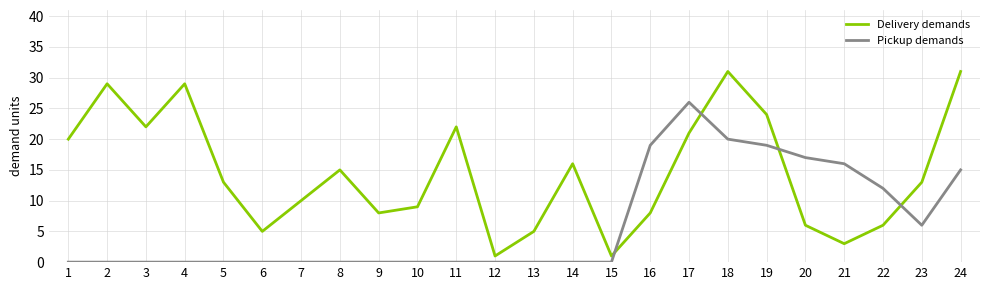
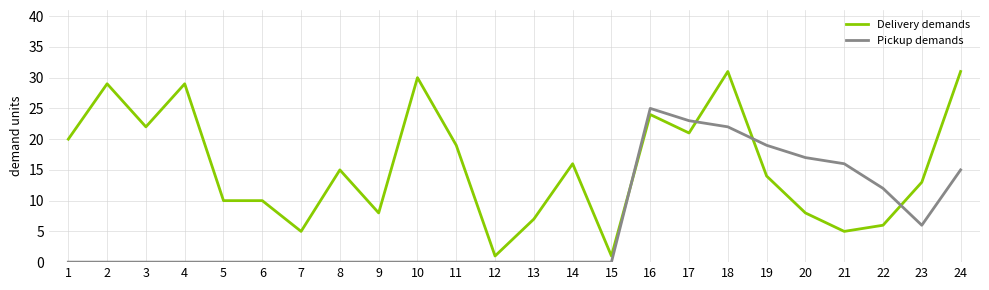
  {
    "Delivery demands": {
      "1": 20,
      "2": 29,
      "3": 22,
      "4": 29,
-     "5": 13,
-     "6": 5,
-     "7": 10,
+     "5": 10,
+     "6": 10,
+     "7": 5,
      "8": 15,
      "9": 8,
-     "10": 9,
-     "11": 22,
+     "10": 30,
+     "11": 19,
      "12": 1,
-     "13": 5,
+     "13": 7,
      "14": 16,
      "15": 1,
-     "16": 8,
+     "16": 24,
      "17": 21,
      "18": 31,
-     "19": 24,
-     "20": 6,
-     "21": 3,
+     "19": 14,
+     "20": 8,
+     "21": 5,
      "22": 6,
      "23": 13,
      "24": 31
    },
    "Pickup demands": {
      "1": 0,
      "2": 0,
      "3": 0,
      "4": 0,
      "5": 0,
      "6": 0,
      "7": 0,
      "8": 0,
      "9": 0,
      "10": 0,
      "11": 0,
      "12": 0,
      "13": 0,
      "14": 0,
      "15": 0,
-     "16": 19,
-     "17": 26,
-     "18": 20,
+     "16": 25,
+     "17": 23,
+     "18": 22,
      "19": 19,
      "20": 17,
      "21": 16,
      "22": 12,
      "23": 6,
      "24": 15
    }
  }
